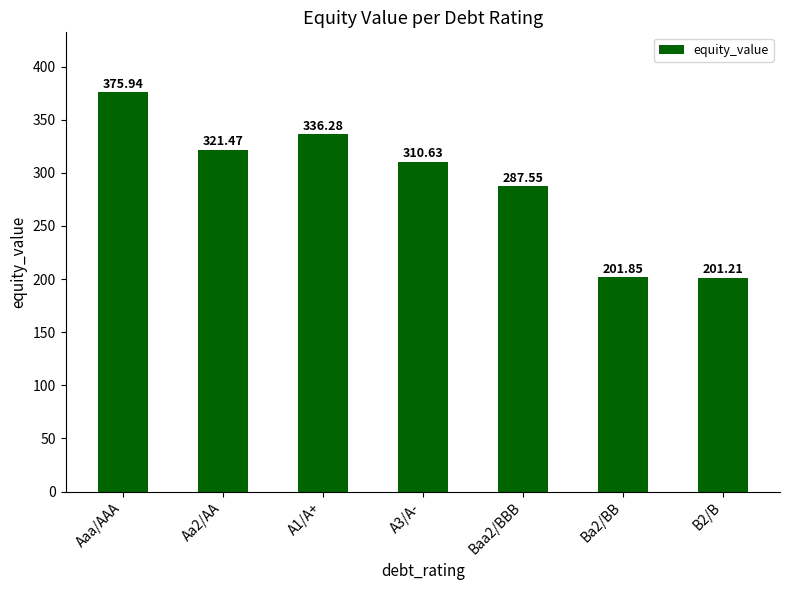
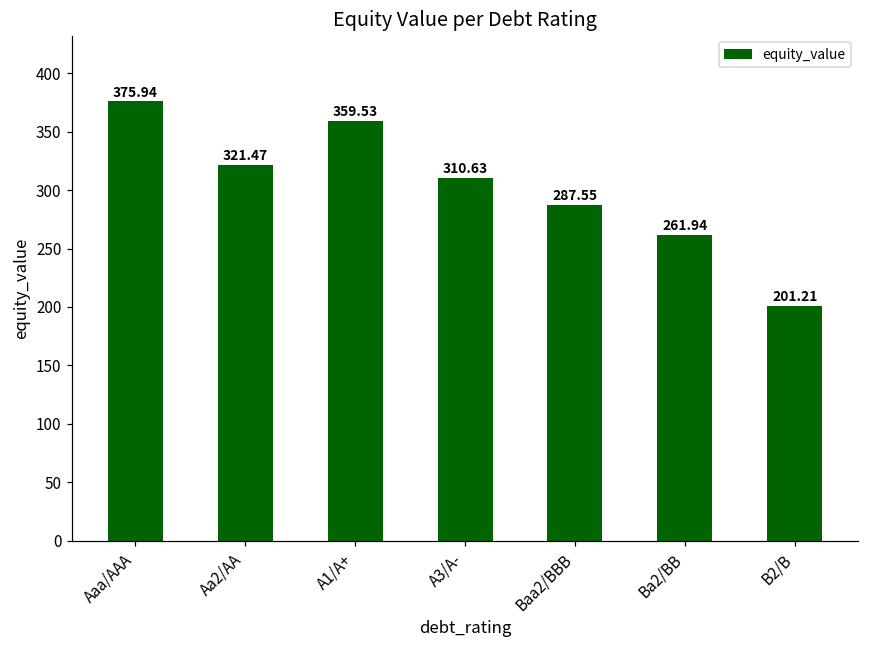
  {
    "Aaa/AAA": 375.94,
    "Aa2/AA": 321.47,
-   "A1/A+": 336.28,
+   "A1/A+": 359.53,
    "A3/A-": 310.63,
    "Baa2/BBB": 287.55,
-   "Ba2/BB": 201.85,
+   "Ba2/BB": 261.94,
    "B2/B": 201.21
  }
